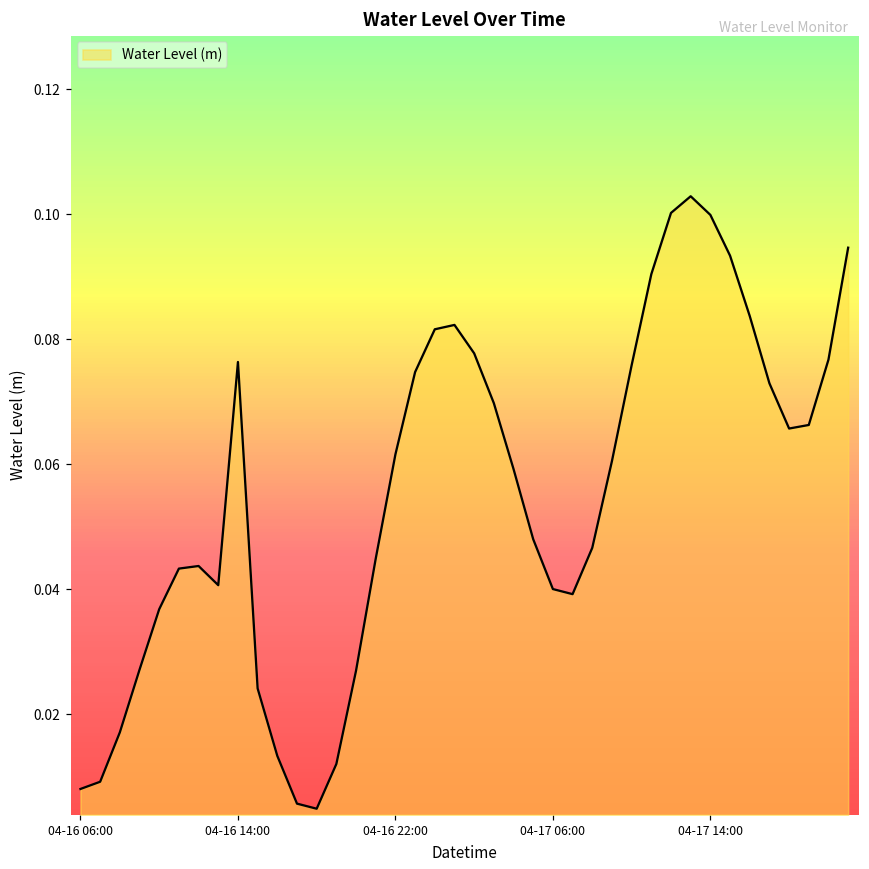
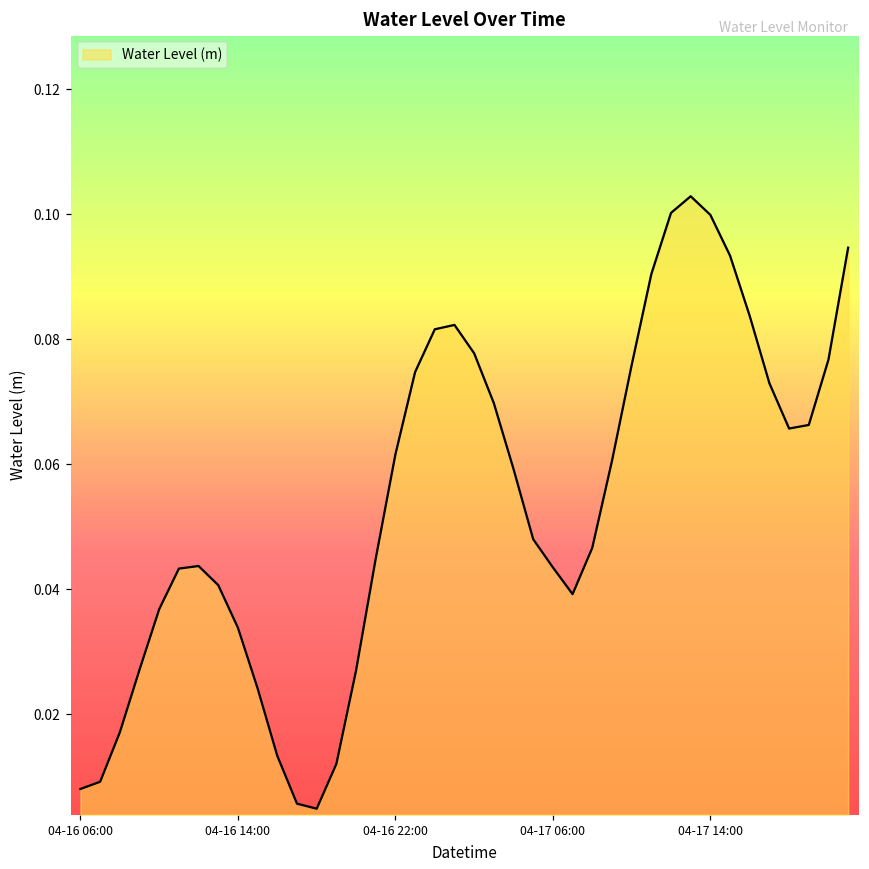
  {
    "04-16 06:00": 0.008,
-   "04-16 14:00": 0.076,
+   "04-16 14:00": 0.034,
    "04-16 22:00": 0.062,
-   "04-17 06:00": 0.040,
+   "04-17 06:00": 0.043,
    "04-17 14:00": 0.100
  }
